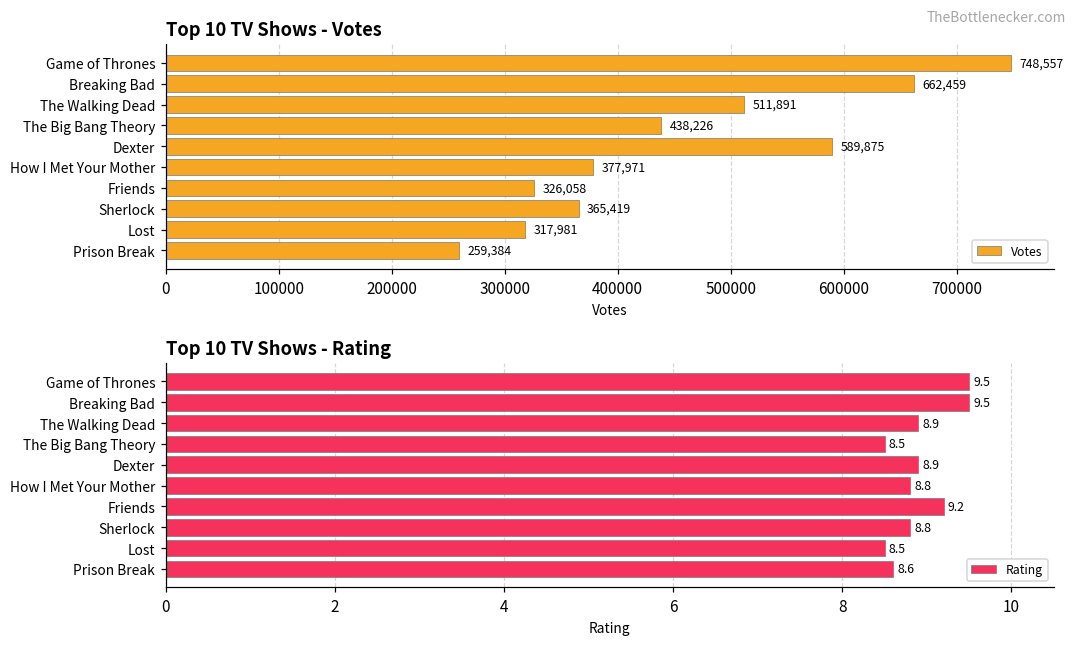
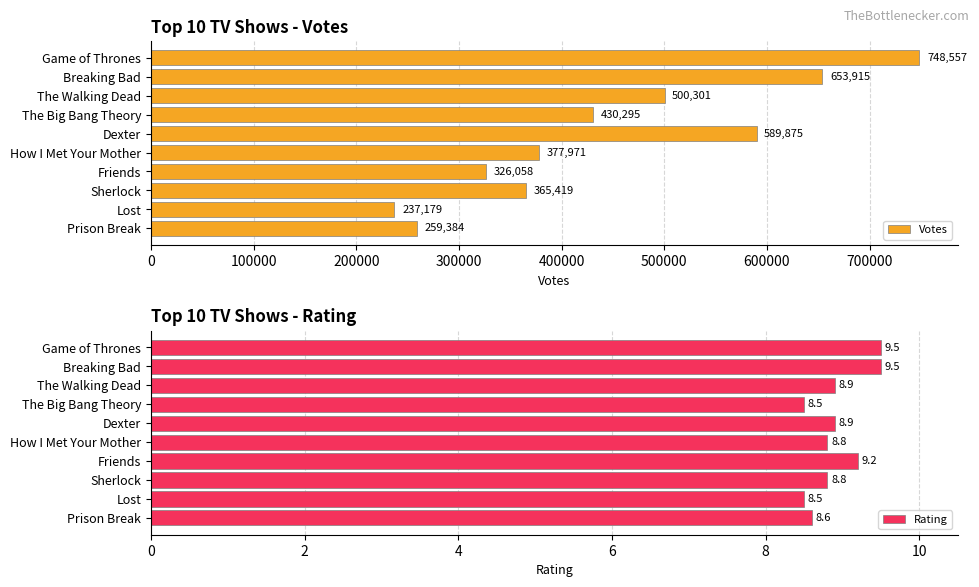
  {
    "Top 10 TV Shows - Votes": {
      "Game of Thrones": "748,557",
-     "Breaking Bad": "662,459",
-     "The Walking Dead": "511,891",
-     "The Big Bang Theory": "438,226",
+     "Breaking Bad": "653,915",
+     "The Walking Dead": "500,301",
+     "The Big Bang Theory": "430,295",
      "Dexter": "589,875",
      "How I Met Your Mother": "377,971",
      "Friends": "326,058",
      "Sherlock": "365,419",
-     "Lost": "317,981",
+     "Lost": "237,179",
      "Prison Break": "259,384"
    },
    "Top 10 TV Shows - Rating": {
      "Game of Thrones": "9.5",
      "Breaking Bad": "9.5",
      "The Walking Dead": "8.9",
      "The Big Bang Theory": "8.5",
      "Dexter": "8.9",
      "How I Met Your Mother": "8.8",
      "Friends": "9.2",
      "Sherlock": "8.8",
      "Lost": "8.5",
      "Prison Break": "8.6"
    }
  }
